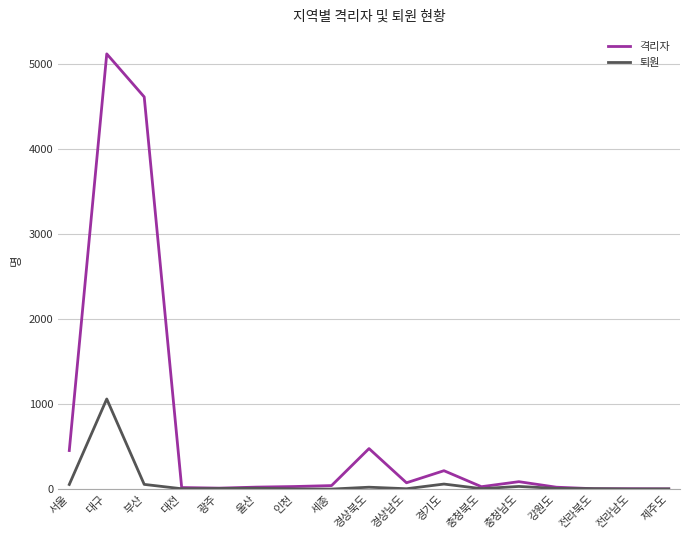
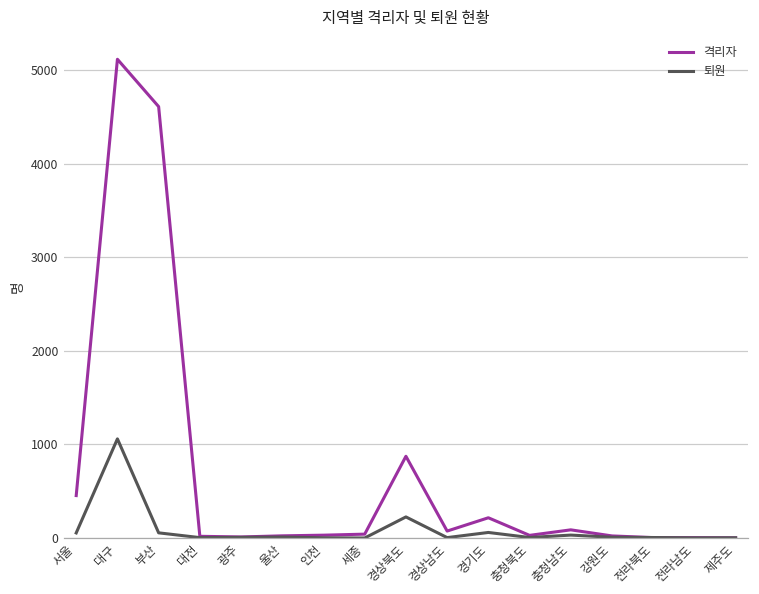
  {
    "격리자": {
      "서울": 500,
      "대구": 5100,
      "부산": 4600,
      "세종": 0,
-     "경상북도": 500,
+     "경상북도": 900,
      "경상남도": 100,
      "경기도": 200,
      "충청남도": 100
    },
    "퇴원": {
      "서울": 100,
      "대구": 1100,
      "부산": 100,
      "세종": 0,
-     "경상북도": 0,
+     "경상북도": 200,
      "경상남도": 0,
      "경기도": 100,
      "충청남도": 0
    }
  }
